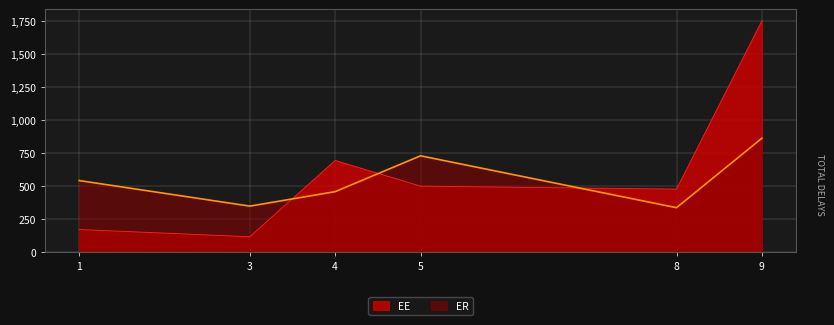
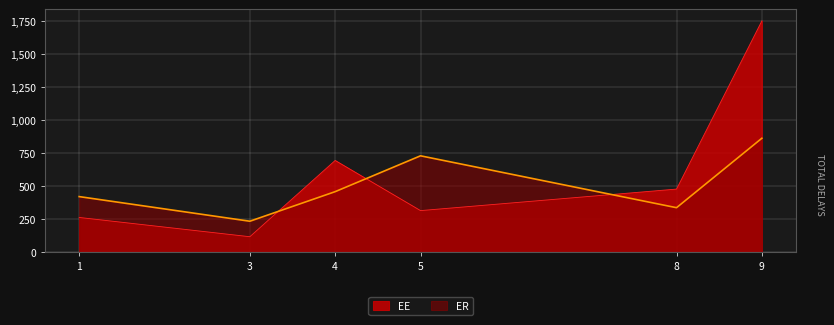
  {
    "EE": {
-     "1": "170",
+     "1": "260",
      "3": "120",
      "4": "690",
-     "5": "500",
+     "5": "310",
      "8": "480",
      "9": "1,750"
    },
    "ER": {
-     "1": "540",
-     "3": "350",
+     "1": "420",
+     "3": "230",
      "4": "460",
      "5": "730",
      "8": "340",
      "9": "860"
    }
  }
